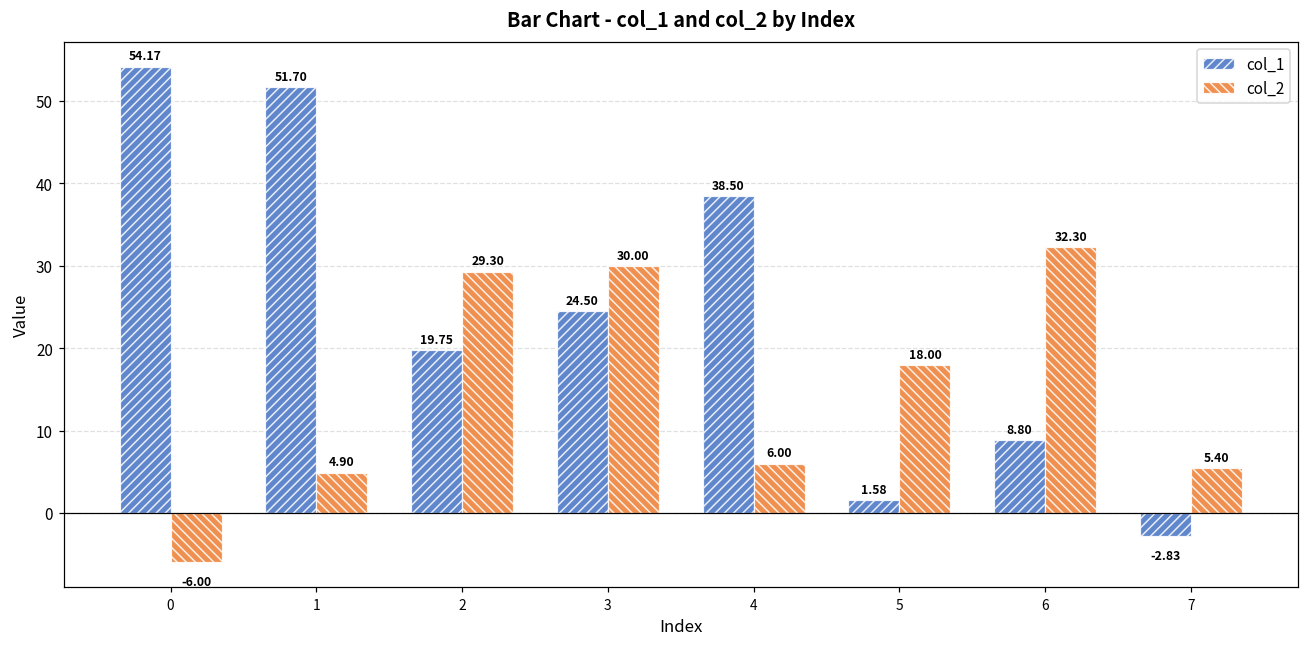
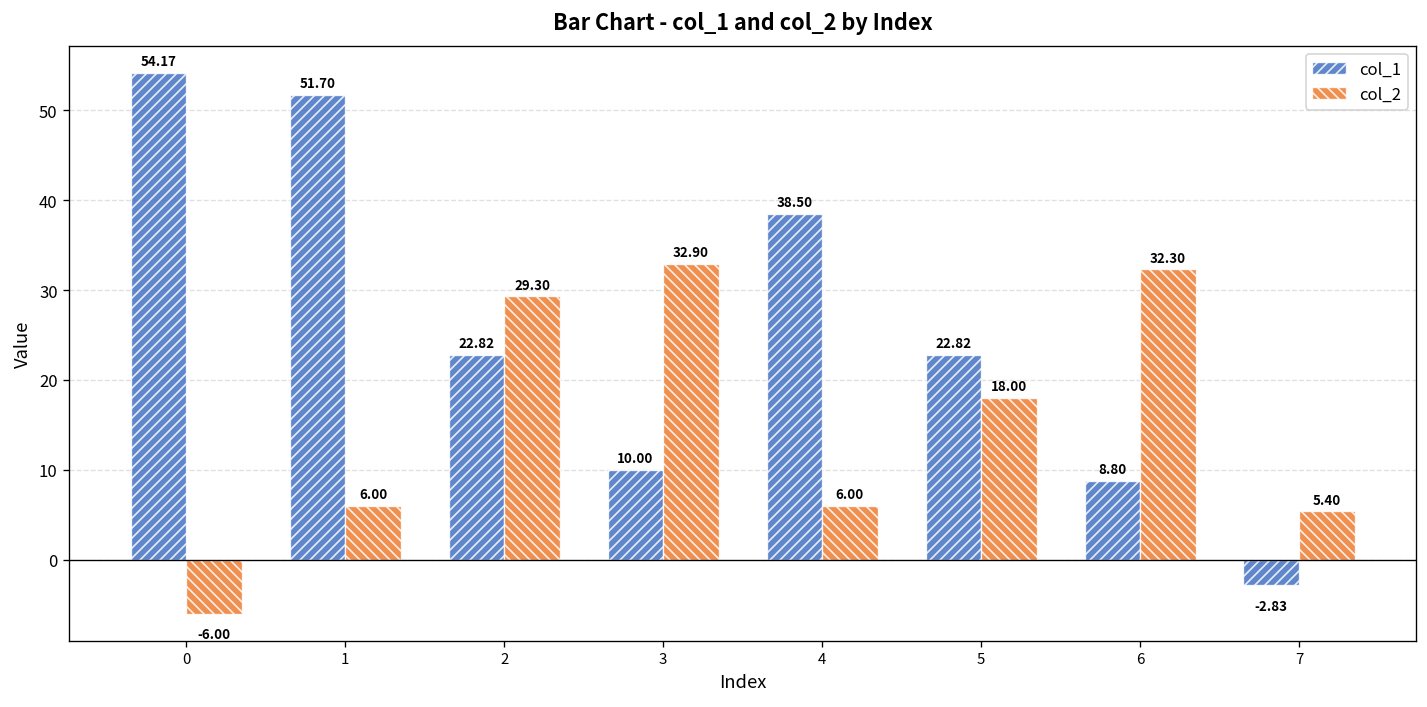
  {
    "col_1": {
      "0": 54.17,
      "1": 51.70,
-     "2": 19.75,
-     "3": 24.50,
+     "2": 22.82,
+     "3": 10.00,
      "4": 38.50,
-     "5": 1.58,
+     "5": 22.82,
      "6": 8.80,
      "7": -2.83
    },
    "col_2": {
      "0": -6.00,
-     "1": 4.90,
+     "1": 6.00,
      "2": 29.30,
-     "3": 30.00,
+     "3": 32.90,
      "4": 6.00,
      "5": 18.00,
      "6": 32.30,
      "7": 5.40
    }
  }
